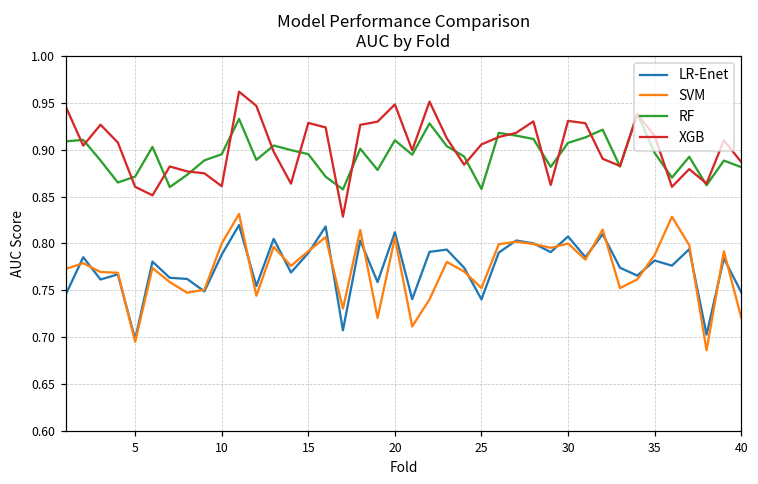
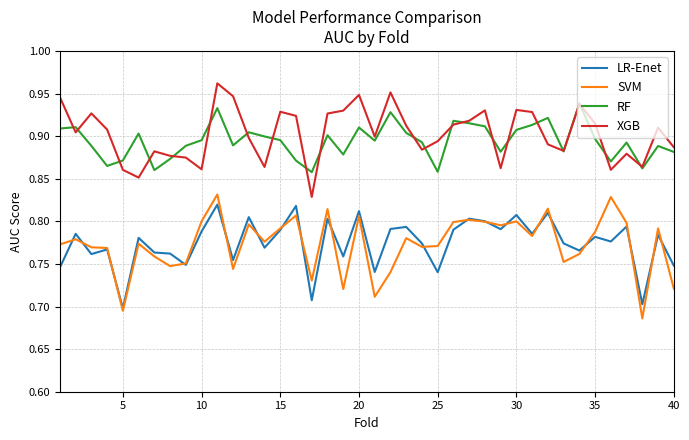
  {
    "LR-Enet": {
      "10": 0.79,
      "20": 0.81,
      "25": 0.74,
      "30": 0.81,
      "35": 0.78,
      "40": 0.75
    },
    "SVM": {
      "10": 0.80,
      "20": 0.81,
-     "25": 0.75,
+     "25": 0.77,
      "30": 0.80,
      "35": 0.79,
      "40": 0.72
    },
    "RF": {
      "5": 0.87,
      "10": 0.90,
      "15": 0.90,
      "20": 0.91,
      "25": 0.86,
      "30": 0.91,
      "35": 0.90,
      "40": 0.88
    },
    "XGB": {
      "5": 0.86,
      "10": 0.86,
      "15": 0.93,
      "20": 0.95,
-     "25": 0.91,
+     "25": 0.89,
      "30": 0.93,
      "40": 0.89
    }
  }
